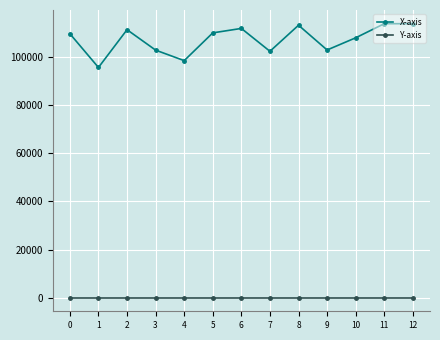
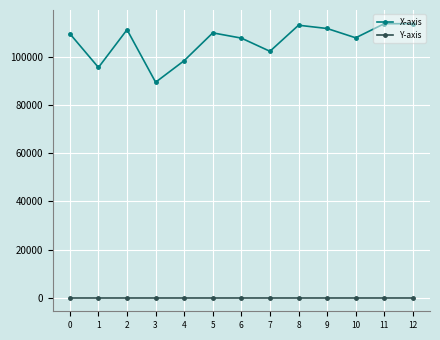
  {
    "X-axis": {
      "0": 110000,
      "1": 96000,
      "2": 111000,
-     "3": 103000,
+     "3": 90000,
      "4": 99000,
      "5": 110000,
-     "6": 112000,
+     "6": 108000,
      "7": 103000,
      "8": 113000,
-     "9": 103000,
+     "9": 112000,
      "10": 108000
    },
    "Y-axis": {
      "0": 0,
      "1": 0,
      "2": 0,
      "3": 0,
      "4": 0,
      "5": 0,
      "6": 0,
      "7": 0,
      "8": 0,
      "9": 0,
      "10": 0,
      "11": 0,
      "12": 0
    }
  }
